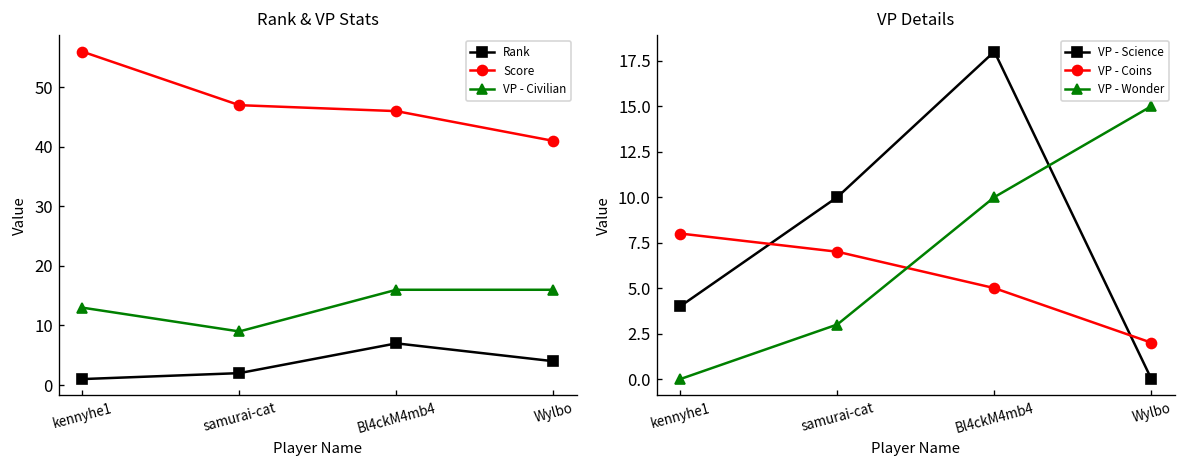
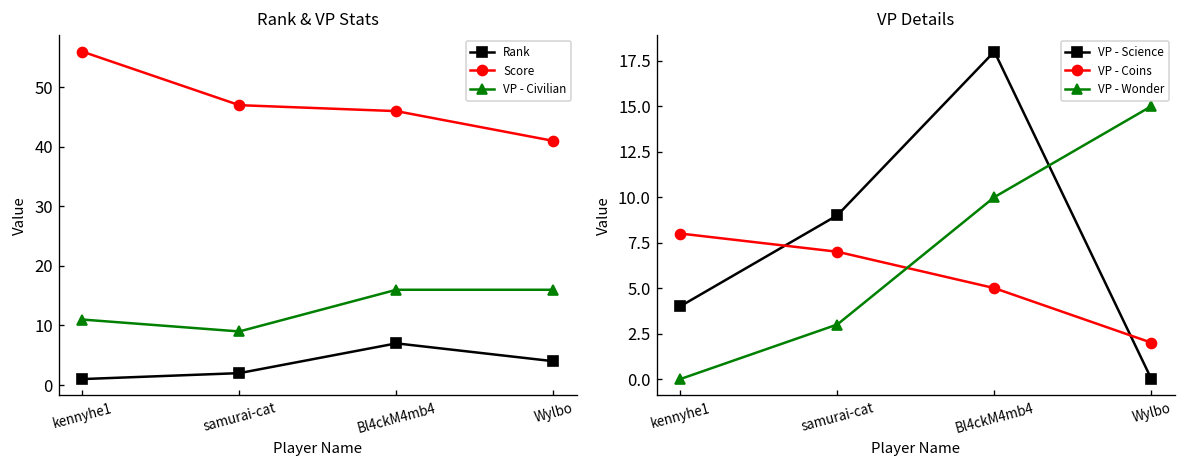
  {
    "Rank & VP Stats": {
      "Rank": {
        "kennyhe1": 1,
        "samurai-cat": 2,
        "Bl4ckM4mb4": 7,
        "Wylbo": 4
      },
      "Score": {
        "kennyhe1": 56,
        "samurai-cat": 47,
        "Bl4ckM4mb4": 46,
        "Wylbo": 41
      },
      "VP - Civilian": {
-       "kennyhe1": 13,
+       "kennyhe1": 11,
        "samurai-cat": 9,
        "Bl4ckM4mb4": 16,
        "Wylbo": 16
      }
    },
    "VP Details": {
      "VP - Science": {
        "kennyhe1": 4,
-       "samurai-cat": 10,
+       "samurai-cat": 9,
        "Bl4ckM4mb4": 18,
        "Wylbo": 0
      },
      "VP - Coins": {
        "kennyhe1": 8,
        "samurai-cat": 7,
        "Bl4ckM4mb4": 5,
        "Wylbo": 2
      },
      "VP - Wonder": {
        "kennyhe1": 0,
        "samurai-cat": 3,
        "Bl4ckM4mb4": 10,
        "Wylbo": 15
      }
    }
  }
